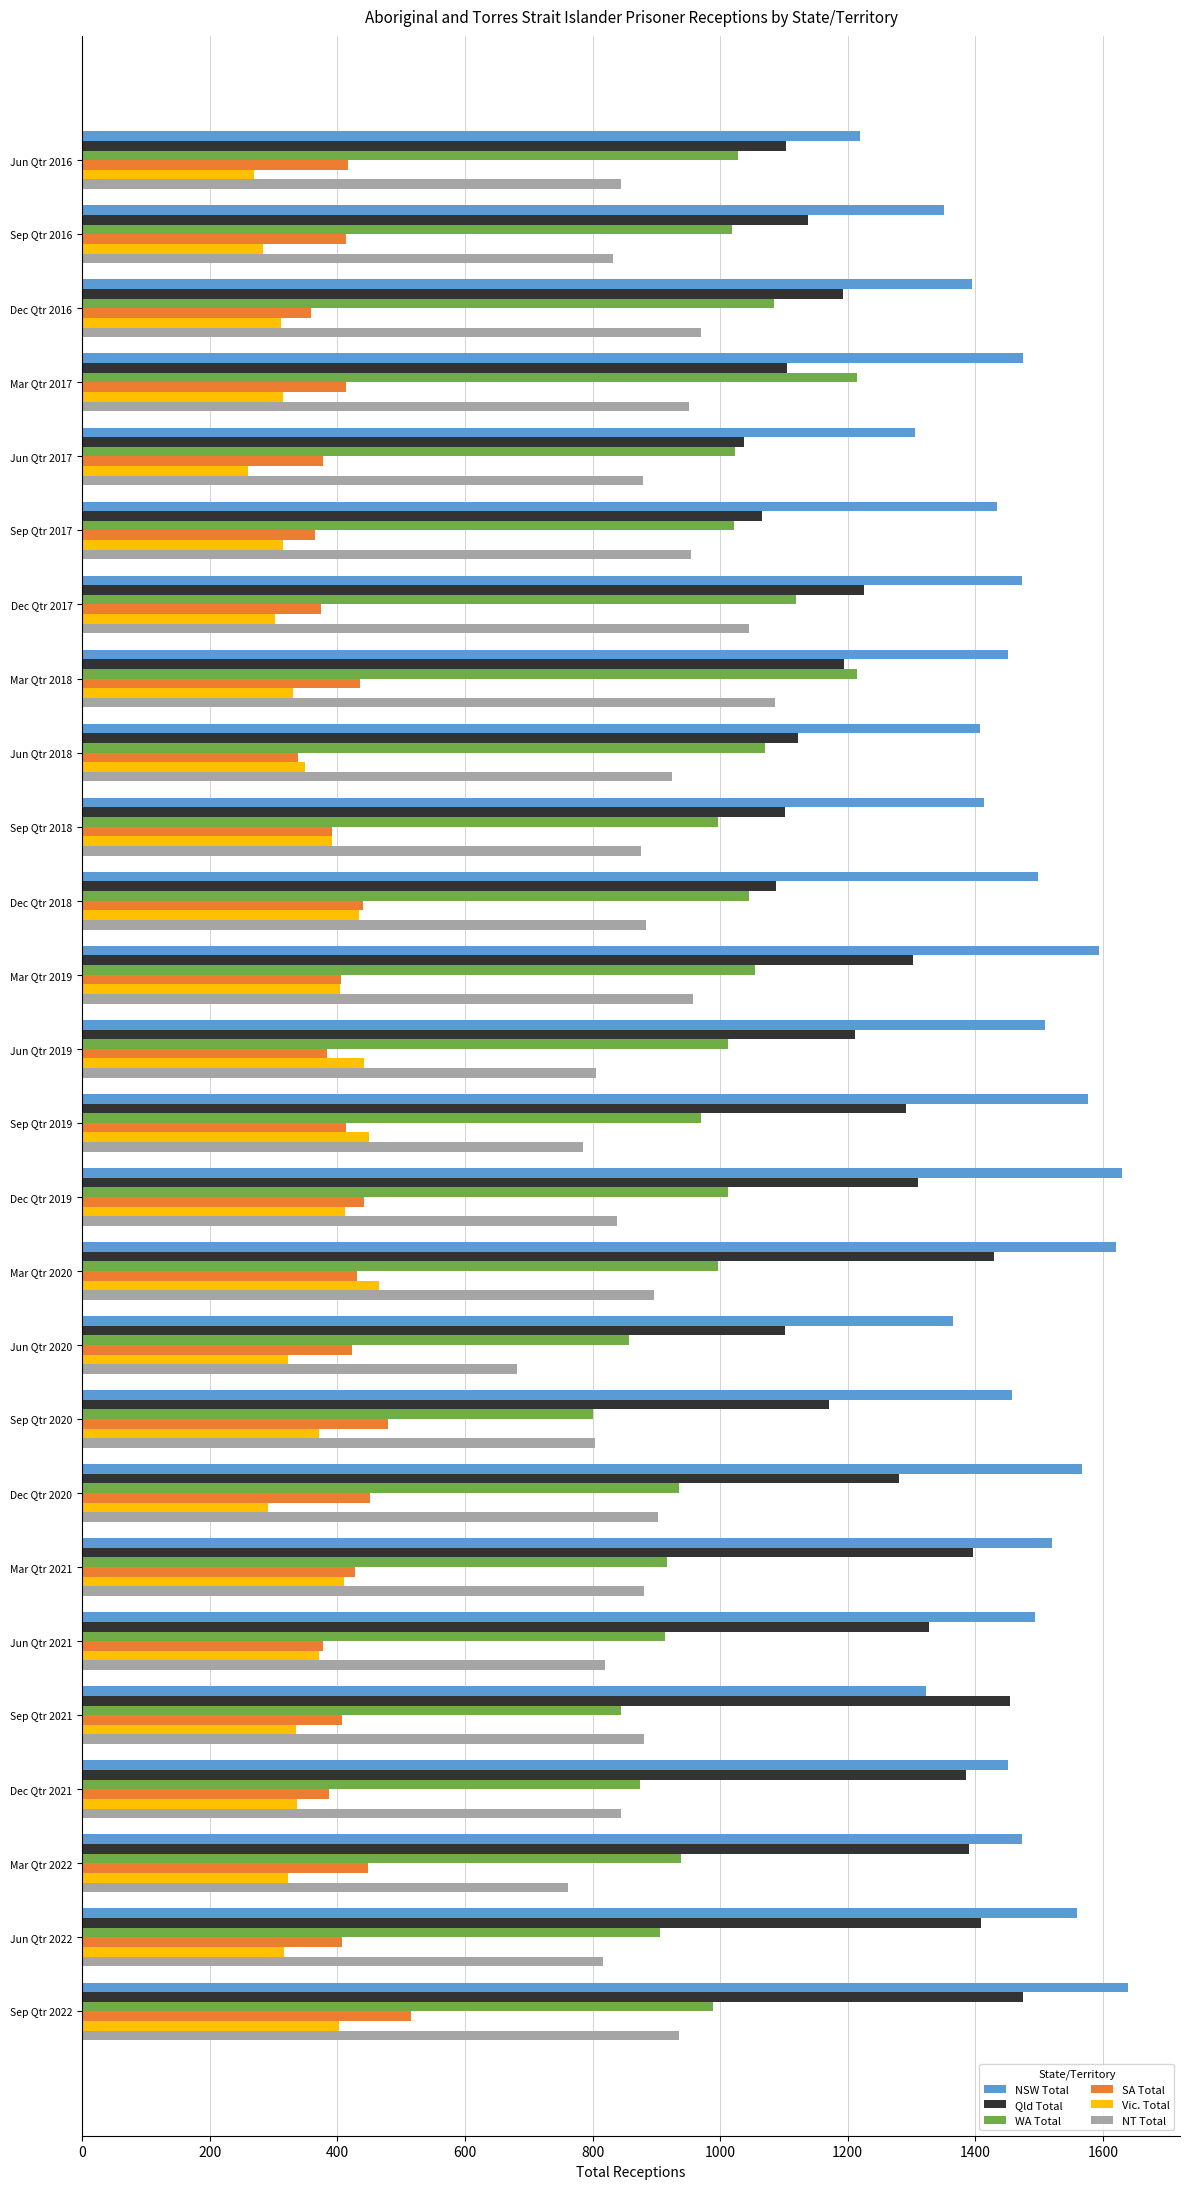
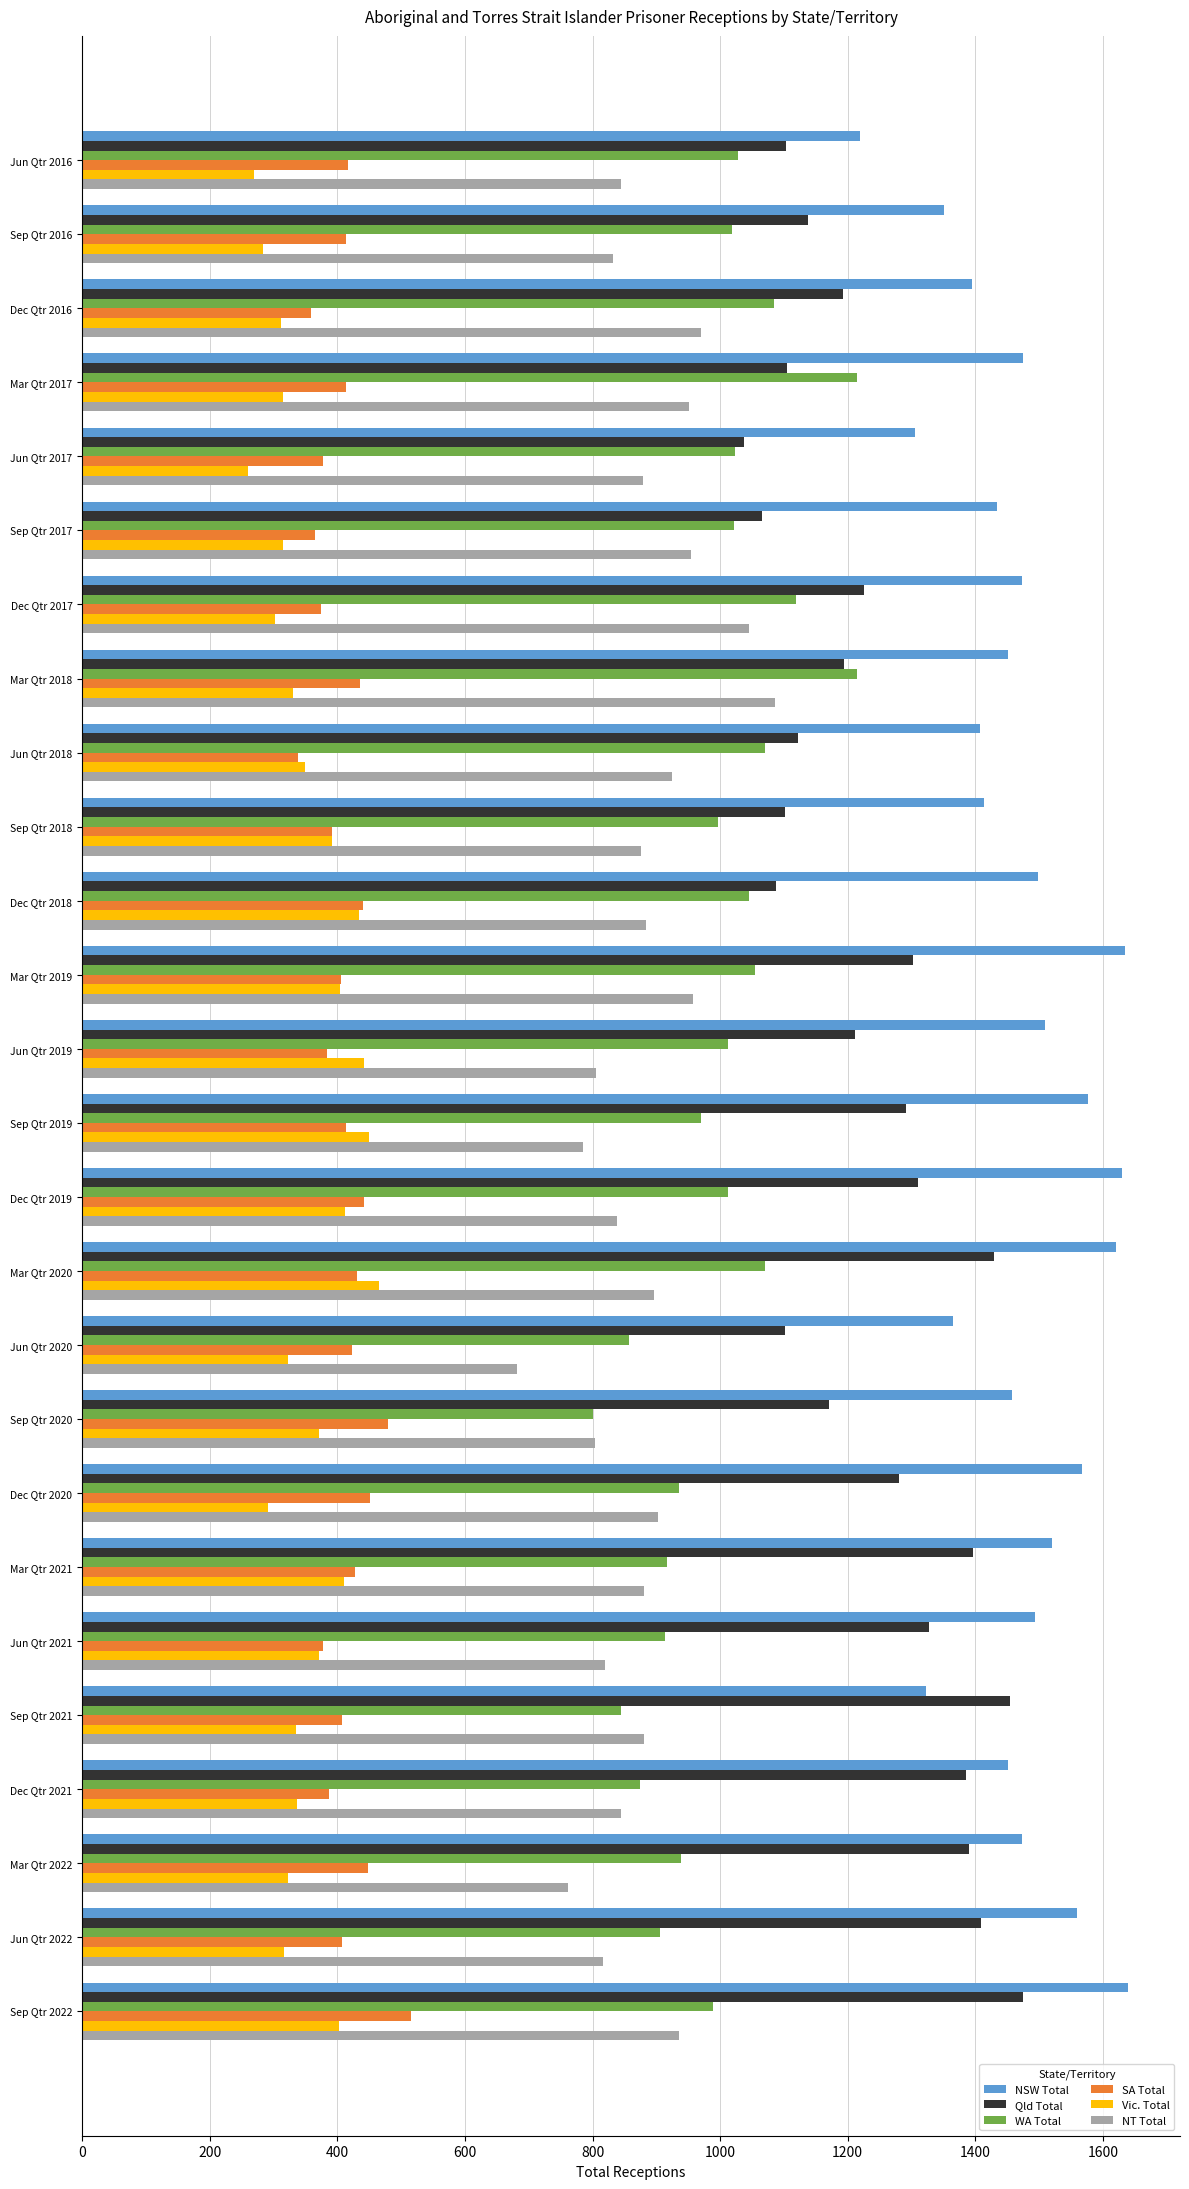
  {
    "NSW Total": {
      "Jun Qtr 2016": 1220,
      "Sep Qtr 2016": 1350,
      "Dec Qtr 2016": 1400,
      "Mar Qtr 2017": 1480,
      "Jun Qtr 2017": 1310,
      "Sep Qtr 2017": 1430,
      "Dec Qtr 2017": 1470,
      "Mar Qtr 2018": 1450,
      "Jun Qtr 2018": 1410,
      "Sep Qtr 2018": 1410,
      "Dec Qtr 2018": 1500,
-     "Mar Qtr 2019": 1590,
+     "Mar Qtr 2019": 1630,
      "Jun Qtr 2019": 1510,
      "Sep Qtr 2019": 1580,
      "Dec Qtr 2019": 1630,
      "Mar Qtr 2020": 1620,
      "Jun Qtr 2020": 1370,
      "Sep Qtr 2020": 1460,
      "Dec Qtr 2020": 1570,
      "Mar Qtr 2021": 1520,
      "Jun Qtr 2021": 1490,
      "Sep Qtr 2021": 1320,
      "Dec Qtr 2021": 1450,
      "Mar Qtr 2022": 1470,
      "Jun Qtr 2022": 1560,
      "Sep Qtr 2022": 1640
    },
    "Qld Total": {
      "Jun Qtr 2016": 1100,
      "Sep Qtr 2016": 1140,
      "Dec Qtr 2016": 1190,
      "Mar Qtr 2017": 1110,
      "Jun Qtr 2017": 1040,
      "Sep Qtr 2017": 1070,
      "Dec Qtr 2017": 1230,
      "Mar Qtr 2018": 1190,
      "Jun Qtr 2018": 1120,
      "Sep Qtr 2018": 1100,
      "Dec Qtr 2018": 1090,
      "Mar Qtr 2019": 1300,
      "Jun Qtr 2019": 1210,
      "Sep Qtr 2019": 1290,
      "Dec Qtr 2019": 1310,
      "Mar Qtr 2020": 1430,
      "Jun Qtr 2020": 1100,
      "Sep Qtr 2020": 1170,
      "Dec Qtr 2020": 1280,
      "Mar Qtr 2021": 1400,
      "Jun Qtr 2021": 1330,
      "Sep Qtr 2021": 1460,
      "Dec Qtr 2021": 1390,
      "Mar Qtr 2022": 1390,
      "Jun Qtr 2022": 1410,
      "Sep Qtr 2022": 1480
    },
    "WA Total": {
      "Jun Qtr 2016": 1030,
      "Sep Qtr 2016": 1020,
      "Dec Qtr 2016": 1090,
      "Mar Qtr 2017": 1220,
      "Jun Qtr 2017": 1020,
      "Sep Qtr 2017": 1020,
      "Dec Qtr 2017": 1120,
      "Mar Qtr 2018": 1210,
      "Jun Qtr 2018": 1070,
      "Sep Qtr 2018": 1000,
      "Dec Qtr 2018": 1050,
      "Mar Qtr 2019": 1060,
      "Jun Qtr 2019": 1010,
      "Sep Qtr 2019": 970,
      "Dec Qtr 2019": 1010,
-     "Mar Qtr 2020": 1000,
+     "Mar Qtr 2020": 1070,
      "Jun Qtr 2020": 860,
      "Sep Qtr 2020": 800,
      "Dec Qtr 2020": 940,
      "Mar Qtr 2021": 920,
      "Jun Qtr 2021": 910,
      "Sep Qtr 2021": 840,
      "Dec Qtr 2021": 880,
      "Mar Qtr 2022": 940,
      "Jun Qtr 2022": 910,
      "Sep Qtr 2022": 990
    },
    "SA Total": {
      "Jun Qtr 2016": 420,
      "Sep Qtr 2016": 410,
      "Dec Qtr 2016": 360,
      "Mar Qtr 2017": 410,
      "Jun Qtr 2017": 380,
      "Sep Qtr 2017": 370,
      "Dec Qtr 2017": 380,
      "Mar Qtr 2018": 440,
      "Jun Qtr 2018": 340,
      "Sep Qtr 2018": 390,
      "Dec Qtr 2018": 440,
      "Mar Qtr 2019": 410,
      "Jun Qtr 2019": 380,
      "Sep Qtr 2019": 410,
      "Dec Qtr 2019": 440,
      "Mar Qtr 2020": 430,
      "Jun Qtr 2020": 420,
      "Sep Qtr 2020": 480,
      "Dec Qtr 2020": 450,
      "Mar Qtr 2021": 430,
      "Jun Qtr 2021": 380,
      "Sep Qtr 2021": 410,
      "Dec Qtr 2021": 390,
      "Mar Qtr 2022": 450,
      "Jun Qtr 2022": 410,
      "Sep Qtr 2022": 520
    },
    "Vic. Total": {
      "Jun Qtr 2016": 270,
      "Sep Qtr 2016": 280,
      "Dec Qtr 2016": 310,
      "Mar Qtr 2017": 310,
      "Jun Qtr 2017": 260,
      "Sep Qtr 2017": 310,
      "Dec Qtr 2017": 300,
      "Mar Qtr 2018": 330,
      "Jun Qtr 2018": 350,
      "Sep Qtr 2018": 390,
      "Dec Qtr 2018": 430,
      "Mar Qtr 2019": 400,
      "Jun Qtr 2019": 440,
      "Sep Qtr 2019": 450,
      "Dec Qtr 2019": 410,
      "Mar Qtr 2020": 470,
      "Jun Qtr 2020": 320,
      "Sep Qtr 2020": 370,
      "Dec Qtr 2020": 290,
      "Mar Qtr 2021": 410,
      "Jun Qtr 2021": 370,
      "Sep Qtr 2021": 340,
      "Dec Qtr 2021": 340,
      "Mar Qtr 2022": 320,
      "Jun Qtr 2022": 320,
      "Sep Qtr 2022": 400
    },
    "NT Total": {
      "Jun Qtr 2016": 850,
      "Sep Qtr 2016": 830,
      "Dec Qtr 2016": 970,
      "Mar Qtr 2017": 950,
      "Jun Qtr 2017": 880,
      "Sep Qtr 2017": 950,
      "Dec Qtr 2017": 1050,
      "Mar Qtr 2018": 1090,
      "Jun Qtr 2018": 920,
      "Sep Qtr 2018": 880,
      "Dec Qtr 2018": 880,
      "Mar Qtr 2019": 960,
      "Jun Qtr 2019": 810,
      "Sep Qtr 2019": 790,
      "Dec Qtr 2019": 840,
      "Mar Qtr 2020": 900,
      "Jun Qtr 2020": 680,
      "Sep Qtr 2020": 800,
      "Dec Qtr 2020": 900,
      "Mar Qtr 2021": 880,
      "Jun Qtr 2021": 820,
      "Sep Qtr 2021": 880,
      "Dec Qtr 2021": 850,
      "Mar Qtr 2022": 760,
      "Jun Qtr 2022": 820,
      "Sep Qtr 2022": 940
    }
  }
